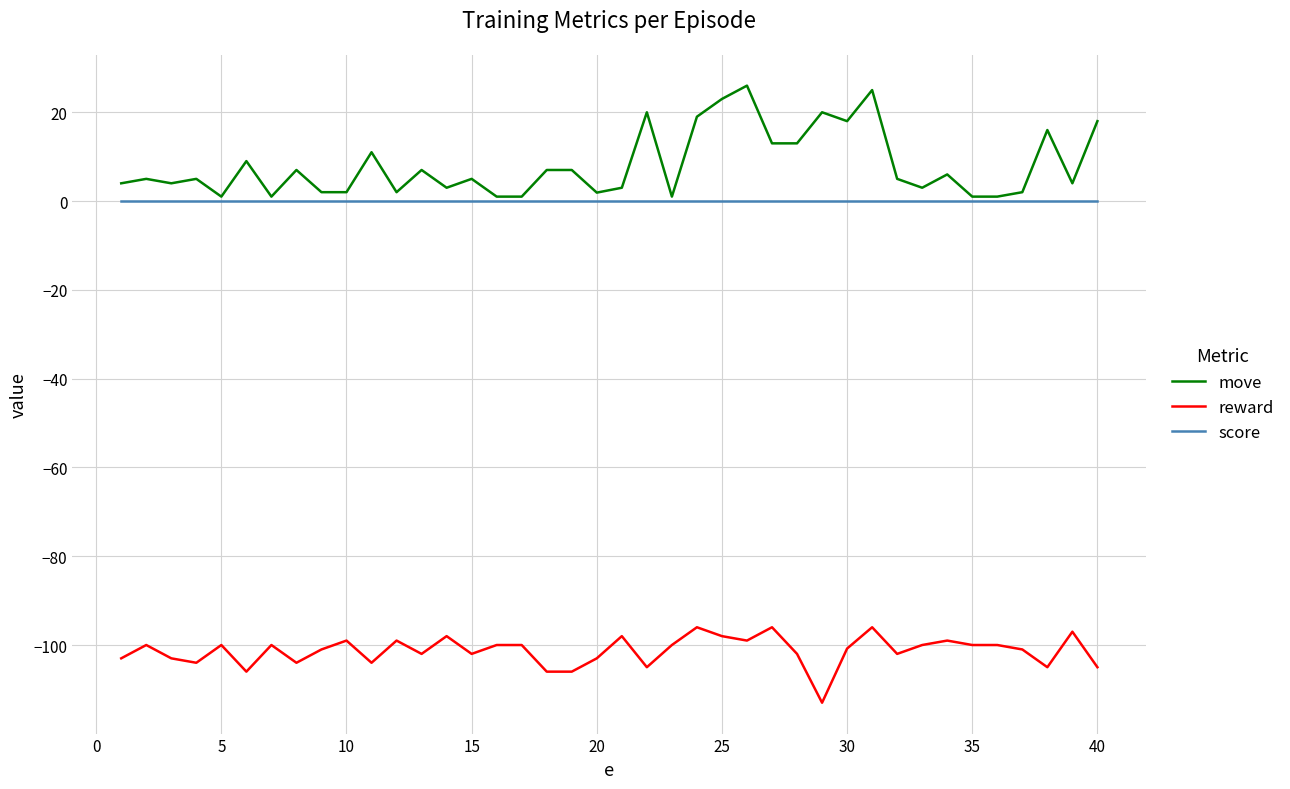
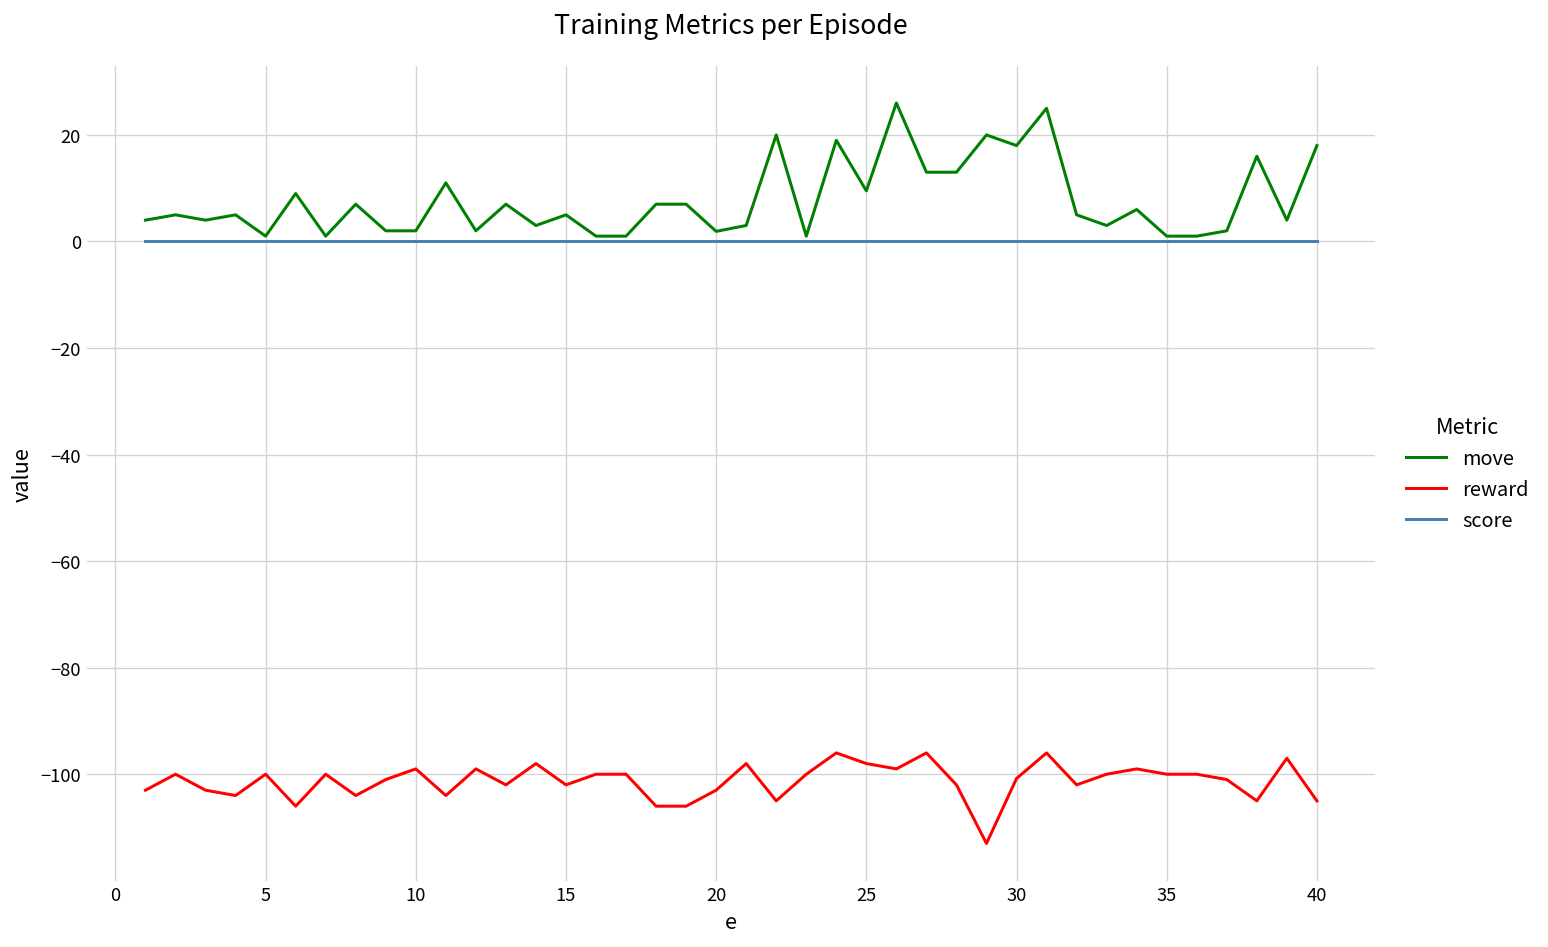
  {
    "move": {
      "5": 1,
      "10": 2,
      "15": 5,
      "20": 2,
-     "25": 23,
+     "25": 10,
      "30": 18,
      "35": 1,
      "40": 18
    },
    "reward": {
      "5": -100,
      "10": -99,
      "15": -102,
      "20": -103,
      "25": -98,
      "30": -101,
      "35": -100,
      "40": -105
    },
    "score": {
      "5": 0,
      "10": 0,
      "15": 0,
      "20": 0,
      "25": 0,
      "30": 0,
      "35": 0,
      "40": 0
    }
  }
